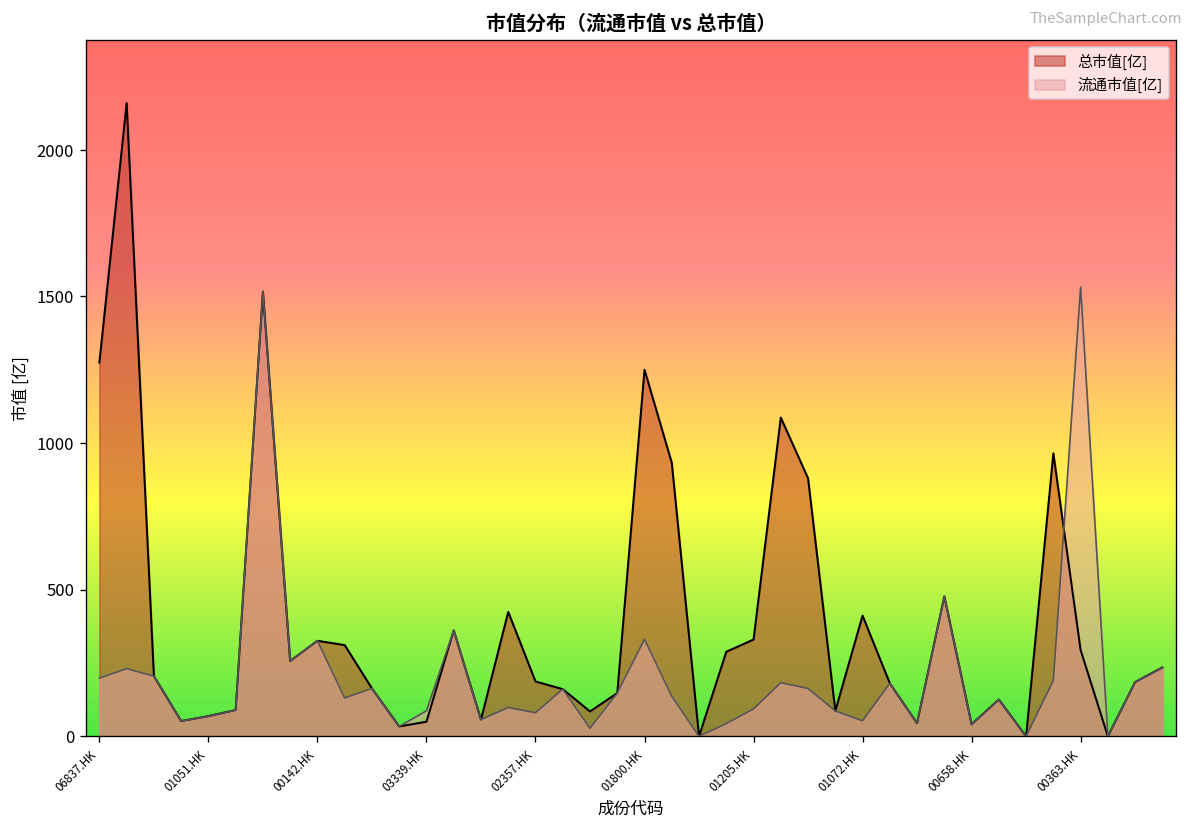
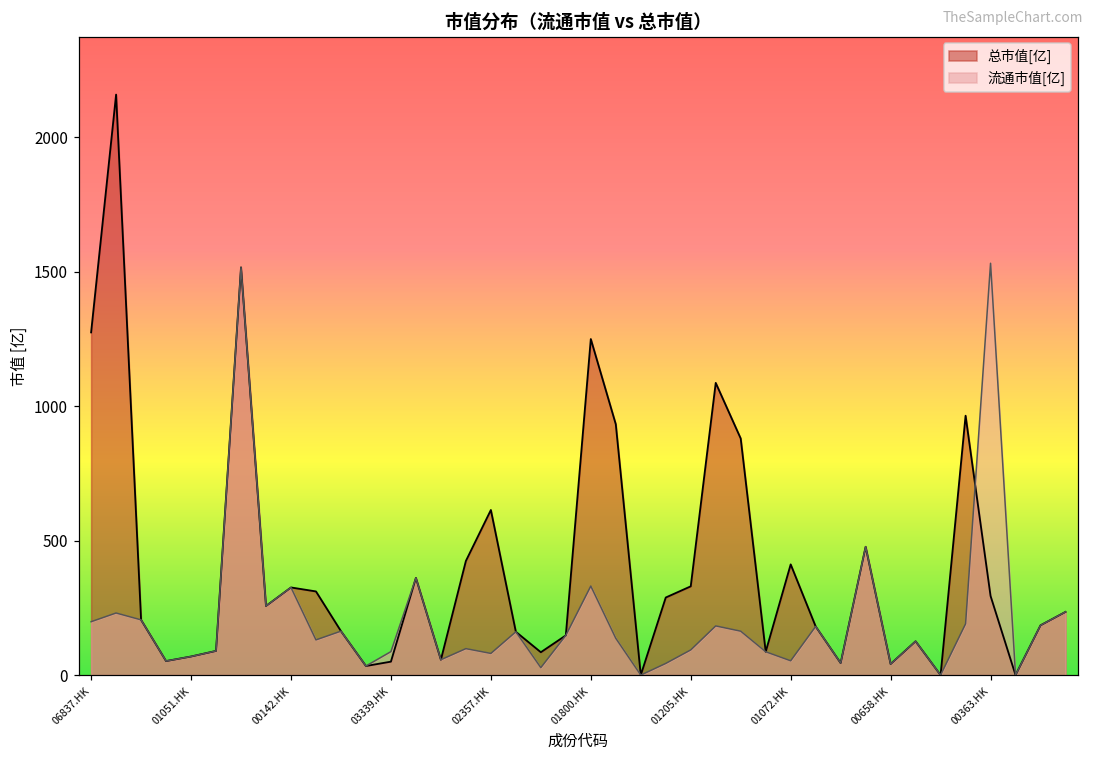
  {
    "总市值[亿]": {
      "06837.HK": 1270,
      "03339.HK": 50,
-     "02357.HK": 190,
+     "02357.HK": 610,
      "01800.HK": 1250,
      "01205.HK": 330,
      "01072.HK": 410,
      "00363.HK": 290
    },
    "流通市值[亿]": {
      "06837.HK": 200,
      "03339.HK": 90,
      "02357.HK": 80,
      "01800.HK": 330,
      "01205.HK": 90,
      "01072.HK": 50,
      "00363.HK": 1530
    }
  }
